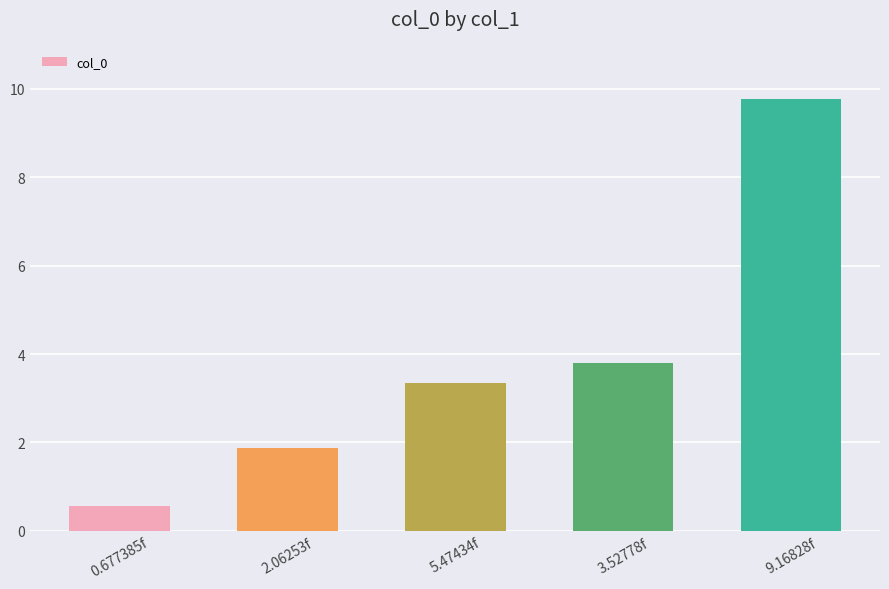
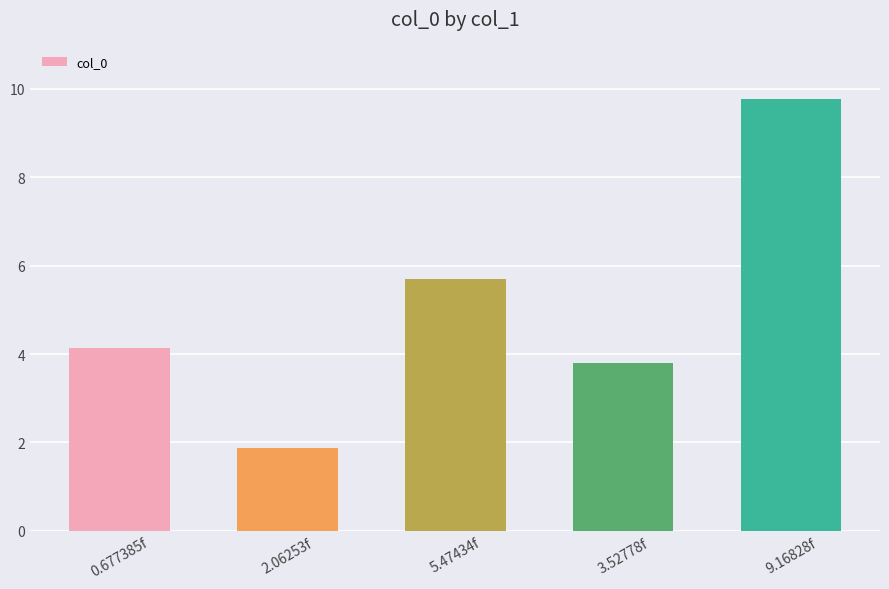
  {
-   "0.677385f": 0.6,
+   "0.677385f": 4.1,
    "2.06253f": 1.9,
-   "5.47434f": 3.3,
+   "5.47434f": 5.7,
    "3.52778f": 3.8,
    "9.16828f": 9.8
  }
